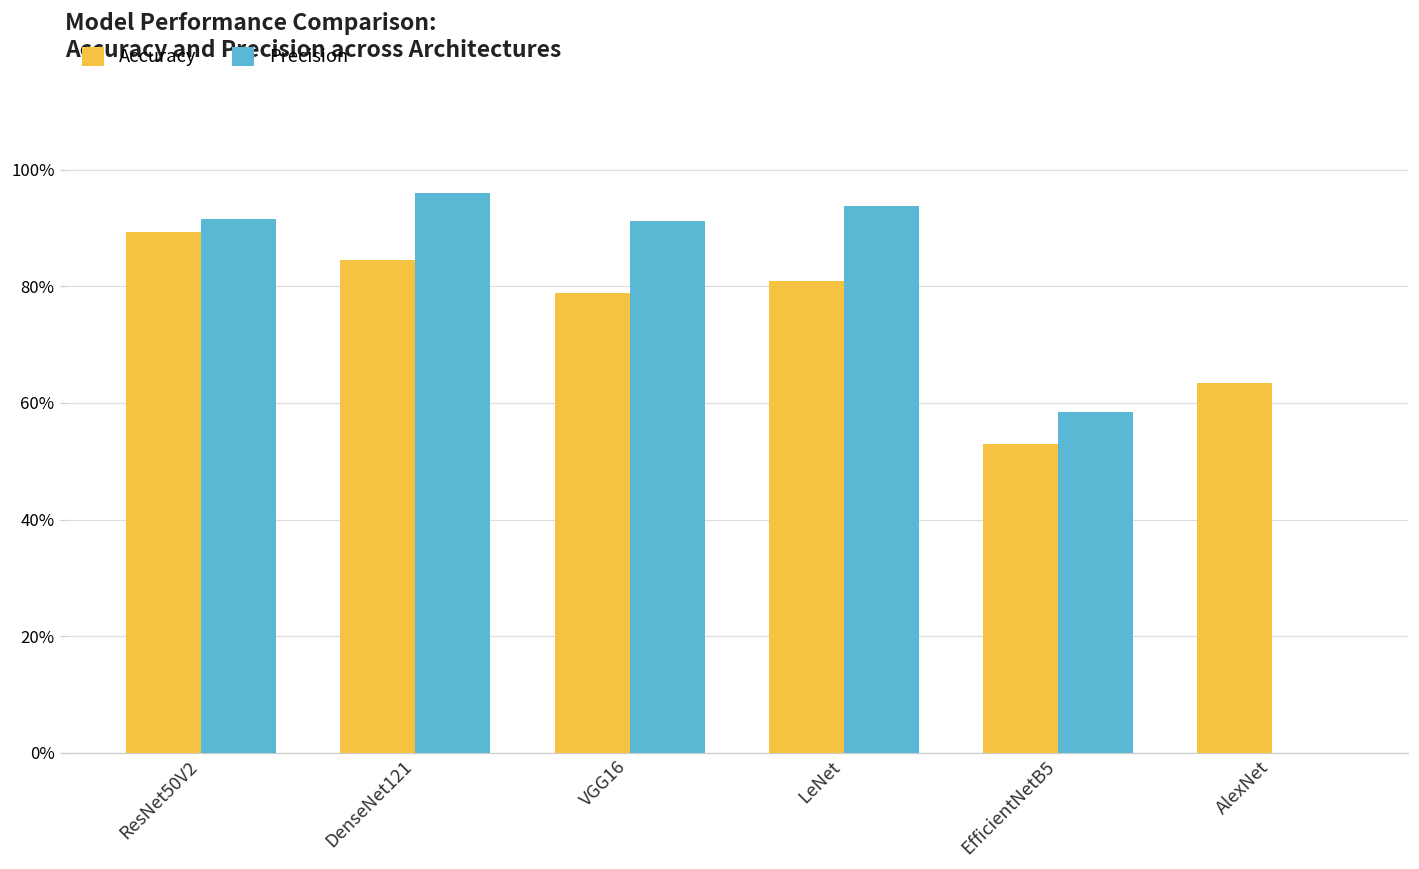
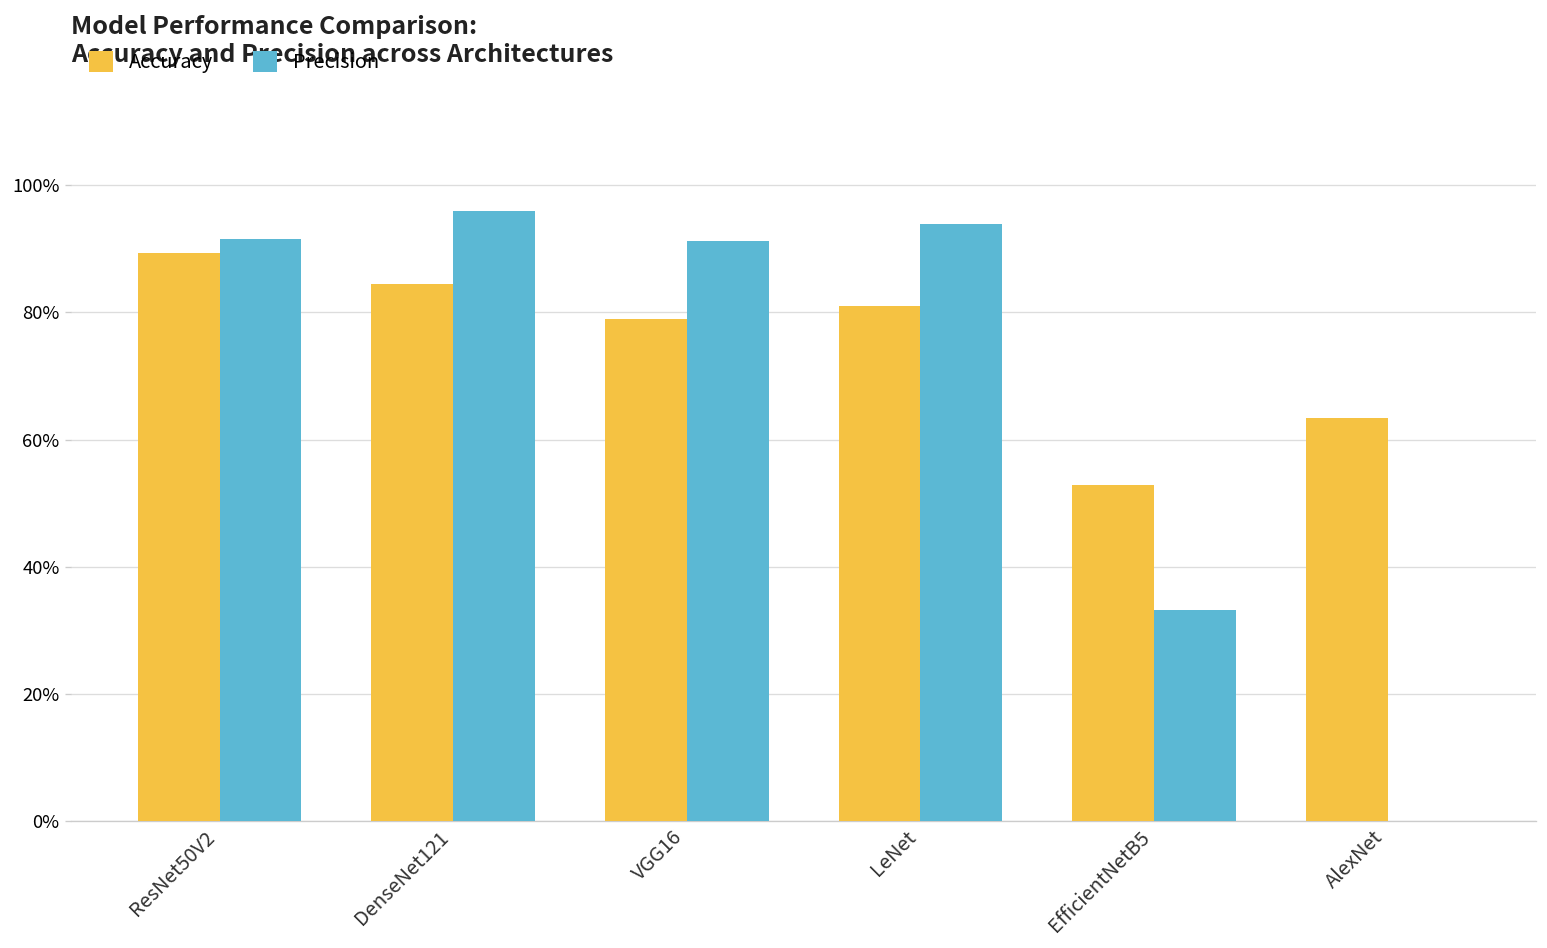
  {
    "Accuracy": {
      "ResNet50V2": "89%",
      "DenseNet121": "84%",
      "VGG16": "79%",
      "LeNet": "81%",
      "EfficientNetB5": "53%",
      "AlexNet": "63%"
    },
    "Precision": {
      "ResNet50V2": "92%",
      "DenseNet121": "96%",
      "VGG16": "91%",
      "LeNet": "94%",
-     "EfficientNetB5": "59%",
+     "EfficientNetB5": "33%",
      "AlexNet": "0%"
    }
  }
